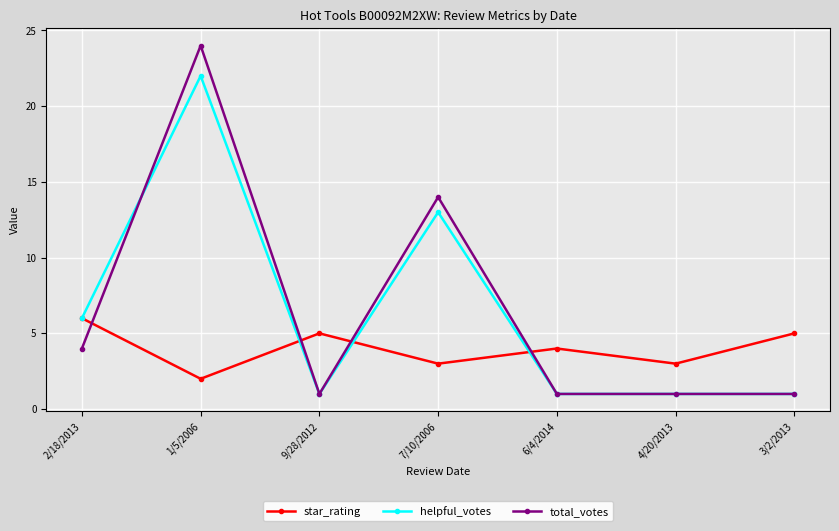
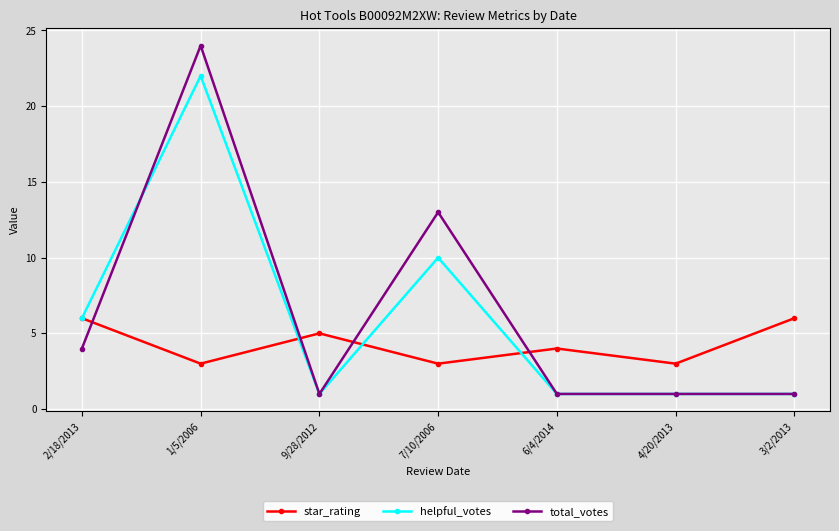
  {
    "star_rating": {
-     "1/5/2006": 2,
+     "1/5/2006": 3,
      "9/28/2012": 5,
      "7/10/2006": 3,
      "6/4/2014": 4,
      "4/20/2013": 3,
-     "3/2/2013": 5
+     "3/2/2013": 6
    },
    "helpful_votes": {
      "1/5/2006": 22,
-     "7/10/2006": 13
+     "7/10/2006": 10
    },
    "total_votes": {
      "2/18/2013": 4,
      "1/5/2006": 24,
-     "7/10/2006": 14
+     "7/10/2006": 13
    }
  }
